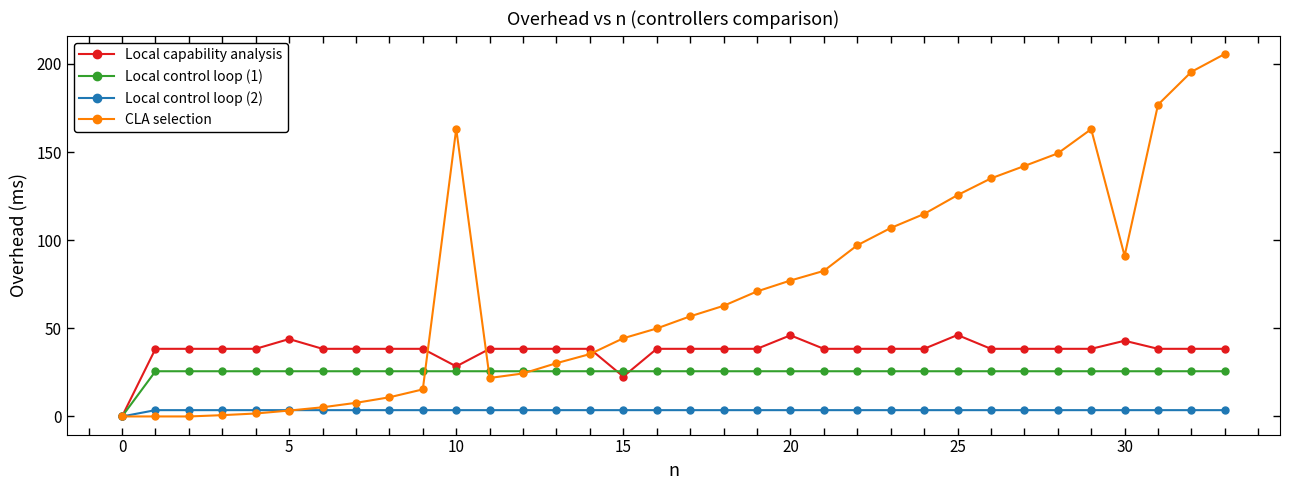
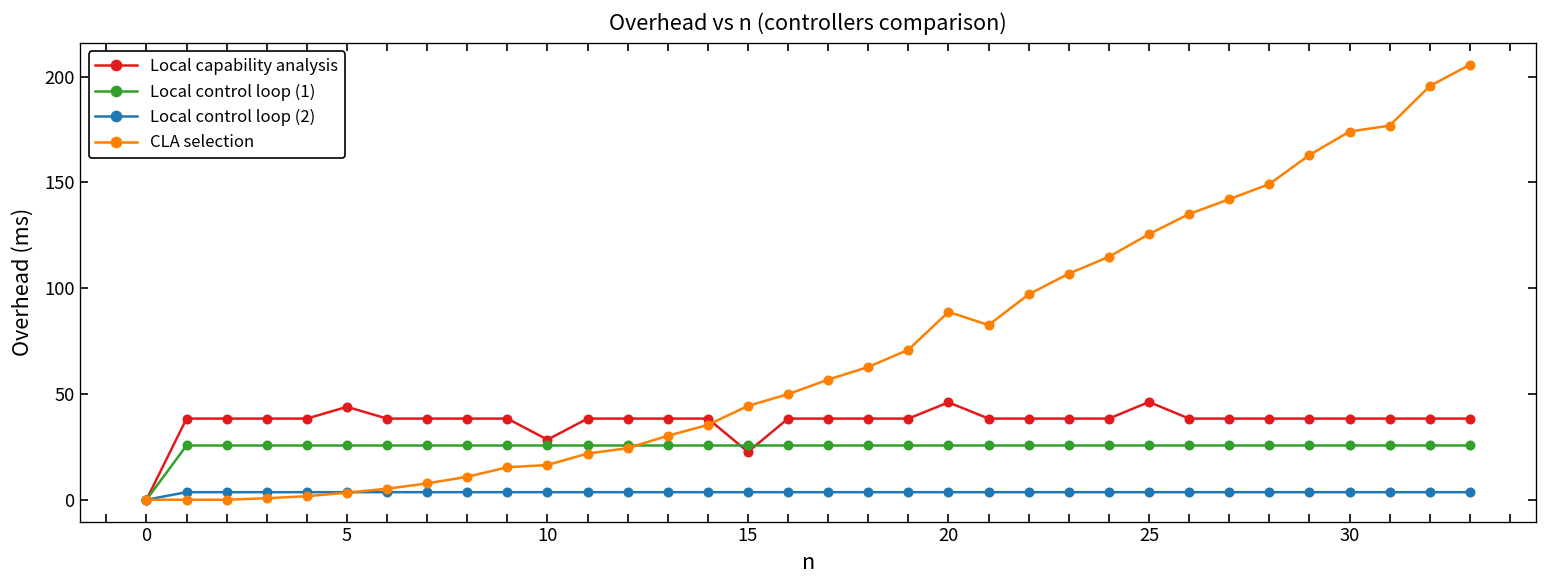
  {
    "Local capability analysis": {
      "5": 44,
      "10": 28,
      "15": 23,
      "20": 46,
      "25": 46,
-     "30": 43
+     "30": 38
    },
    "Local control loop (1)": {
      "5": 26,
      "10": 26,
      "15": 26,
      "20": 26,
      "25": 26,
      "30": 26
    },
    "Local control loop (2)": {
      "10": 4,
      "15": 4,
      "20": 4,
      "25": 4,
      "30": 4
    },
    "CLA selection": {
-     "10": 163,
+     "10": 16,
      "15": 44,
-     "20": 77,
+     "20": 89,
      "25": 126,
-     "30": 91
+     "30": 174
    }
  }
